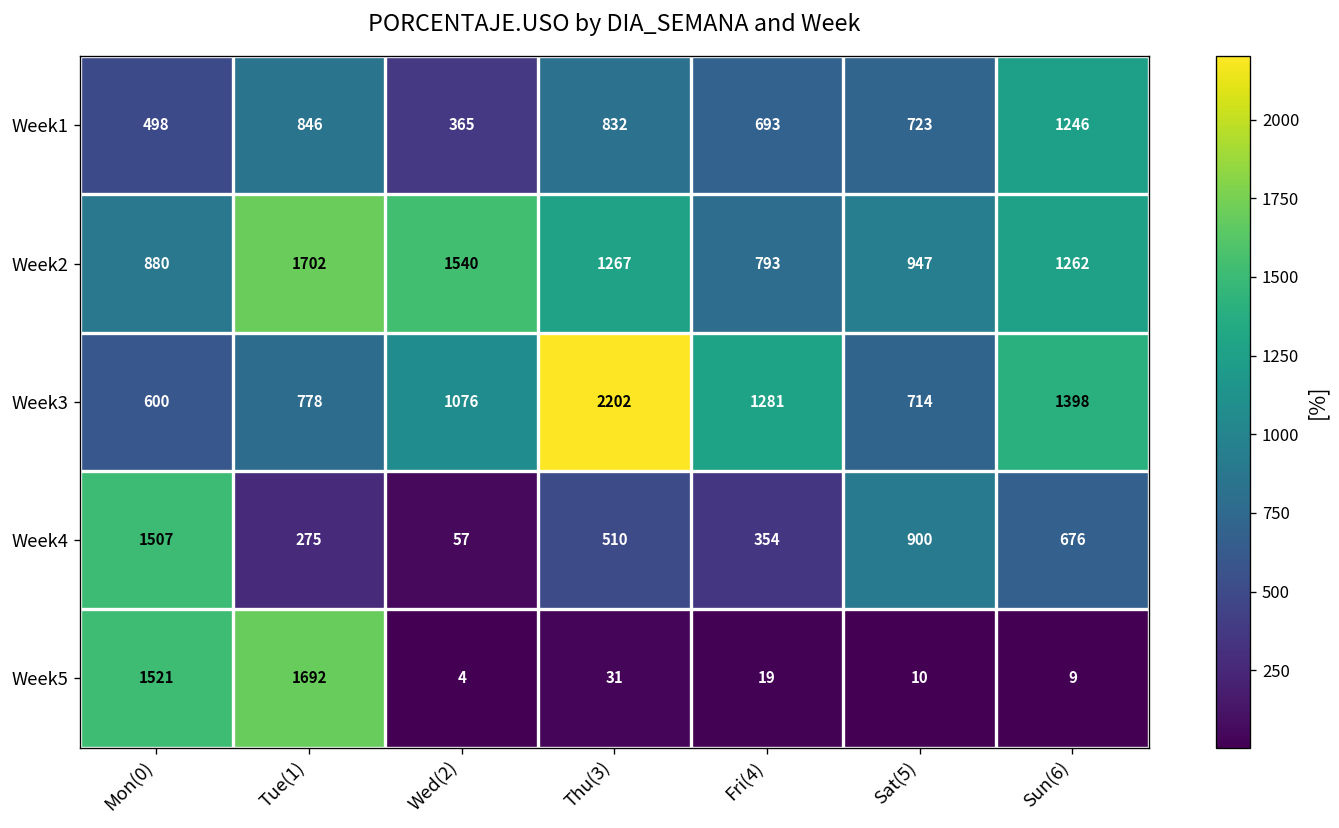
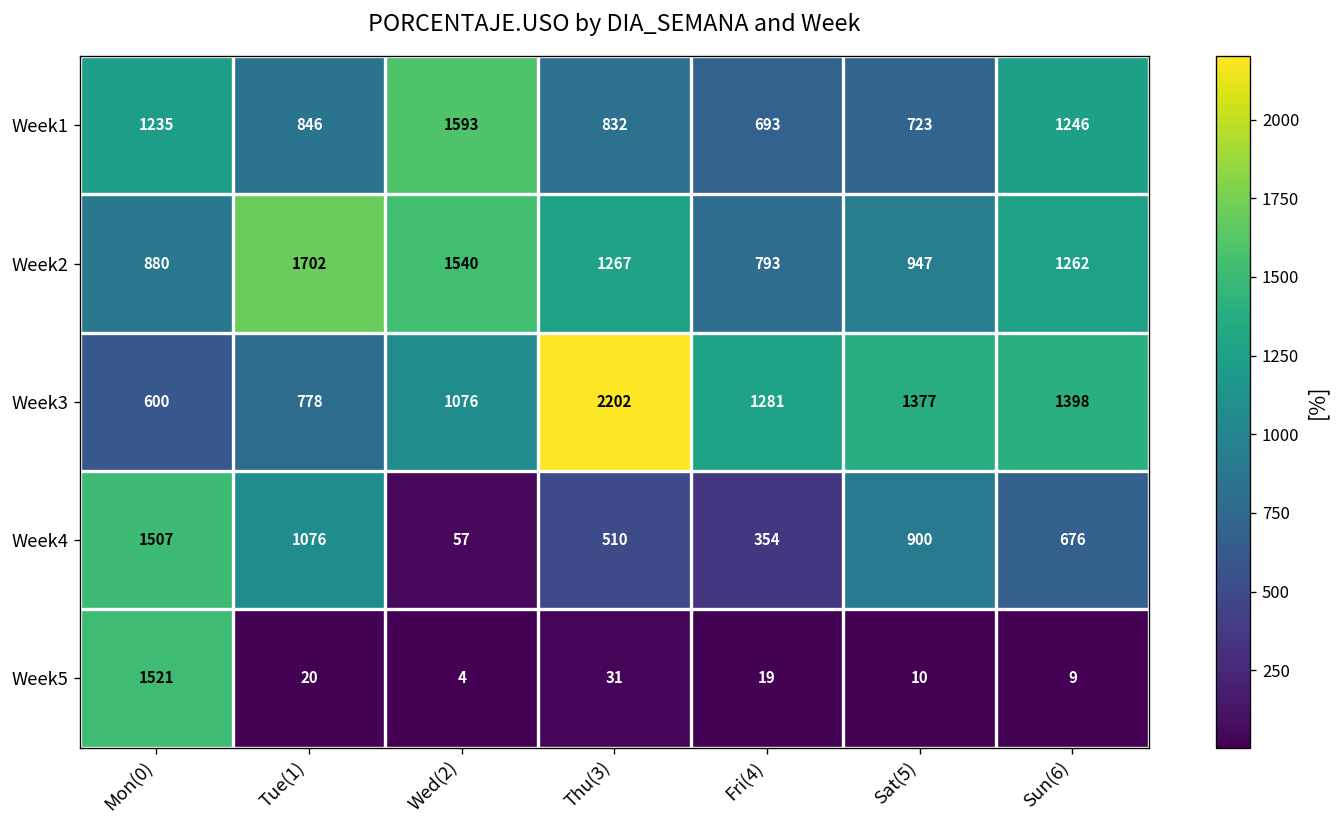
  {
    "Week1": {
-     "Mon(0)": 498,
+     "Mon(0)": 1235,
      "Tue(1)": 846,
-     "Wed(2)": 365,
+     "Wed(2)": 1593,
      "Thu(3)": 832,
      "Fri(4)": 693,
      "Sat(5)": 723,
      "Sun(6)": 1246
    },
    "Week2": {
      "Mon(0)": 880,
      "Tue(1)": 1702,
      "Wed(2)": 1540,
      "Thu(3)": 1267,
      "Fri(4)": 793,
      "Sat(5)": 947,
      "Sun(6)": 1262
    },
    "Week3": {
      "Mon(0)": 600,
      "Tue(1)": 778,
      "Wed(2)": 1076,
      "Thu(3)": 2202,
      "Fri(4)": 1281,
-     "Sat(5)": 714,
+     "Sat(5)": 1377,
      "Sun(6)": 1398
    },
    "Week4": {
      "Mon(0)": 1507,
-     "Tue(1)": 275,
+     "Tue(1)": 1076,
      "Wed(2)": 57,
      "Thu(3)": 510,
      "Fri(4)": 354,
      "Sat(5)": 900,
      "Sun(6)": 676
    },
    "Week5": {
      "Mon(0)": 1521,
-     "Tue(1)": 1692,
+     "Tue(1)": 20,
      "Wed(2)": 4,
      "Thu(3)": 31,
      "Fri(4)": 19,
      "Sat(5)": 10,
      "Sun(6)": 9
    }
  }
